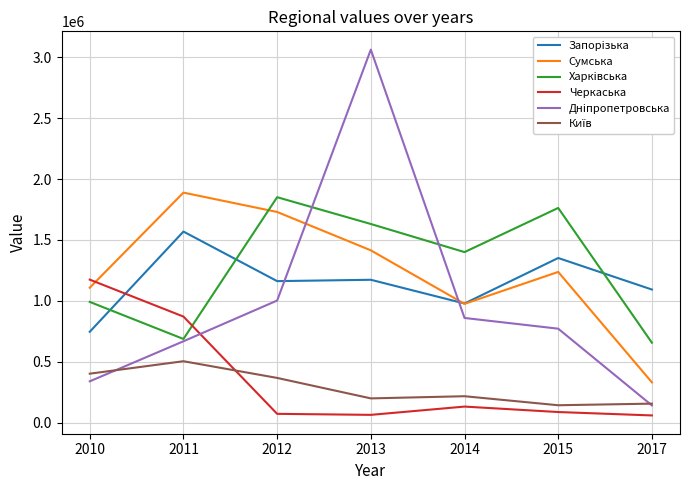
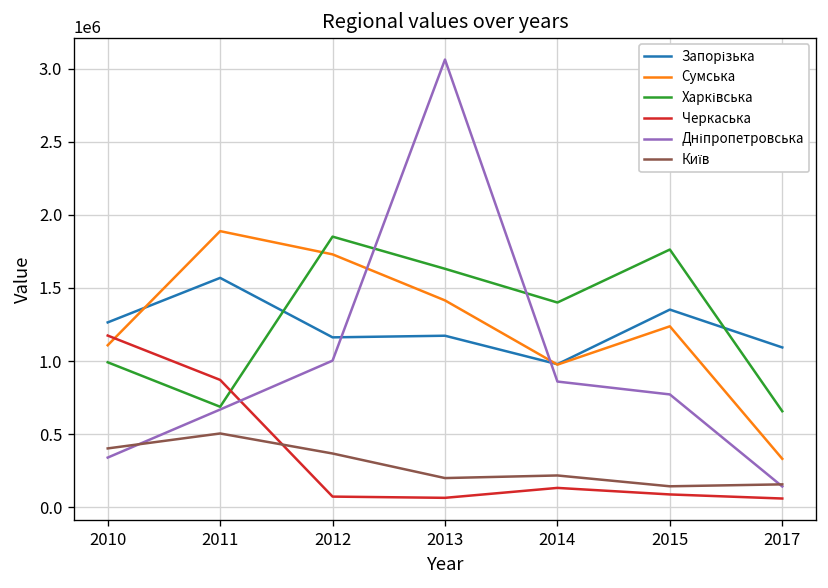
  {
    "Запорізька": {
-     "2010": 750000,
+     "2010": 1260000,
      "2011": 1570000,
      "2012": 1160000,
      "2013": 1170000,
      "2015": 1350000,
      "2017": 1090000
    },
    "Сумська": {
      "2010": 1110000,
      "2011": 1890000,
      "2012": 1730000,
      "2013": 1410000,
      "2015": 1240000,
      "2017": 330000
    },
    "Харківська": {
      "2010": 990000,
      "2012": 1850000,
      "2013": 1630000,
      "2014": 1400000,
      "2015": 1760000,
      "2017": 660000
    },
    "Черкаська": {
      "2010": 1170000,
      "2011": 870000,
      "2012": 70000,
      "2013": 60000,
      "2014": 130000,
      "2015": 90000,
      "2017": 60000
    },
    "Дніпропетровська": {
      "2010": 340000,
      "2012": 1000000,
      "2013": 3060000,
      "2014": 860000,
      "2015": 770000
    },
    "Київ": {
      "2010": 400000,
      "2011": 500000,
      "2012": 370000,
      "2013": 200000,
      "2014": 220000,
      "2015": 140000
    }
  }
